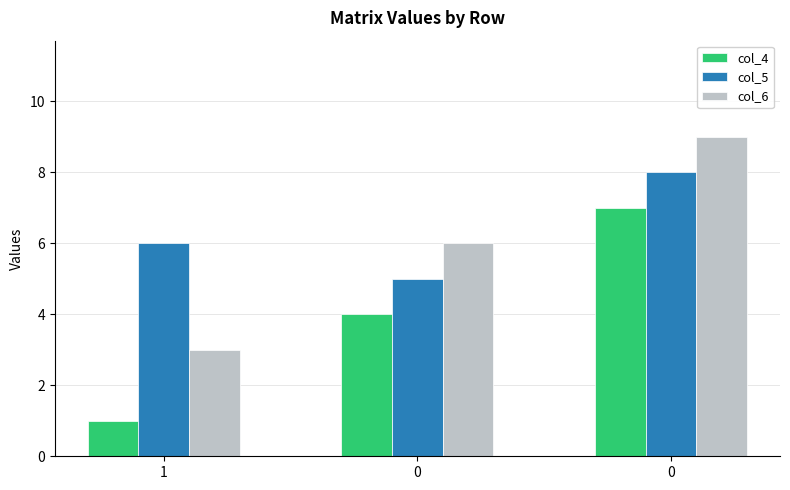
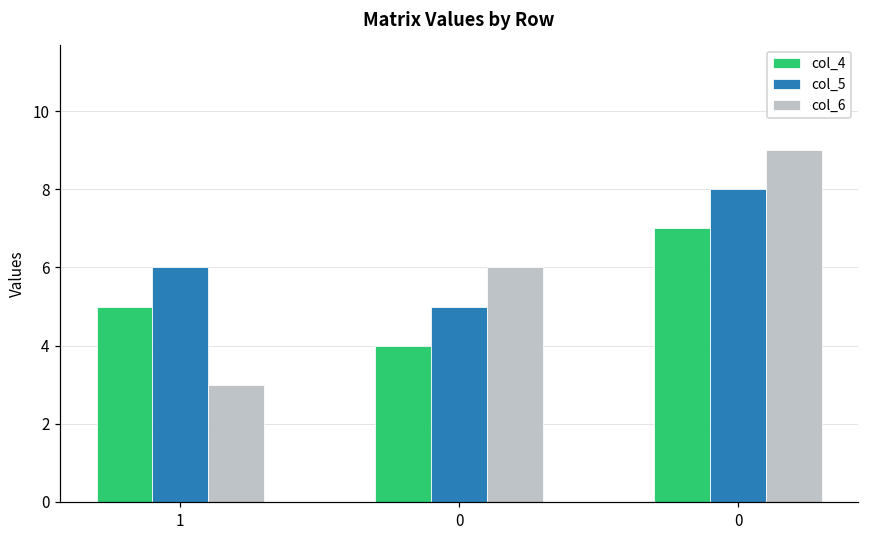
  {
    "col_4": {
-     "1": 1
+     "1": 5
    },
    "col_5": {
      "1": 6
    },
    "col_6": {
      "1": 3
    }
  }
